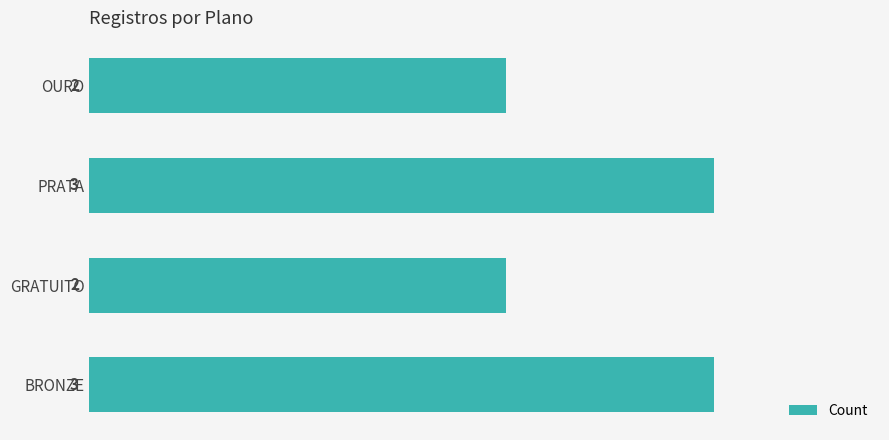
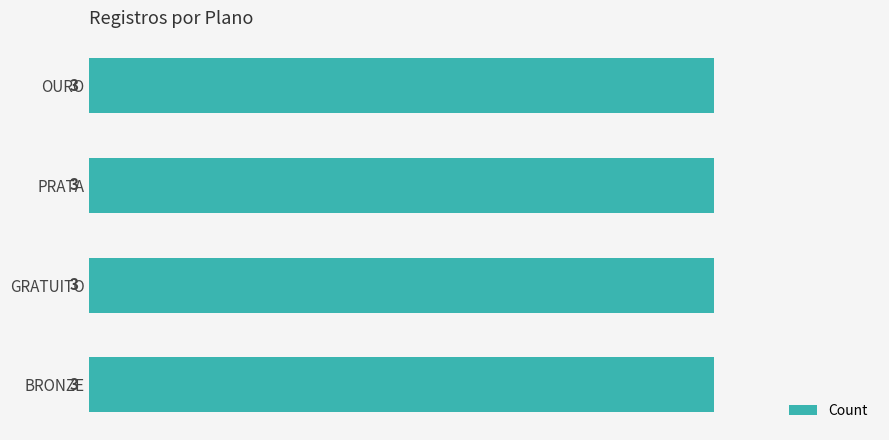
  {
-   "OURO": 2,
-   "GRATUITO": 2
+   "OURO": 3,
+   "GRATUITO": 3
  }
